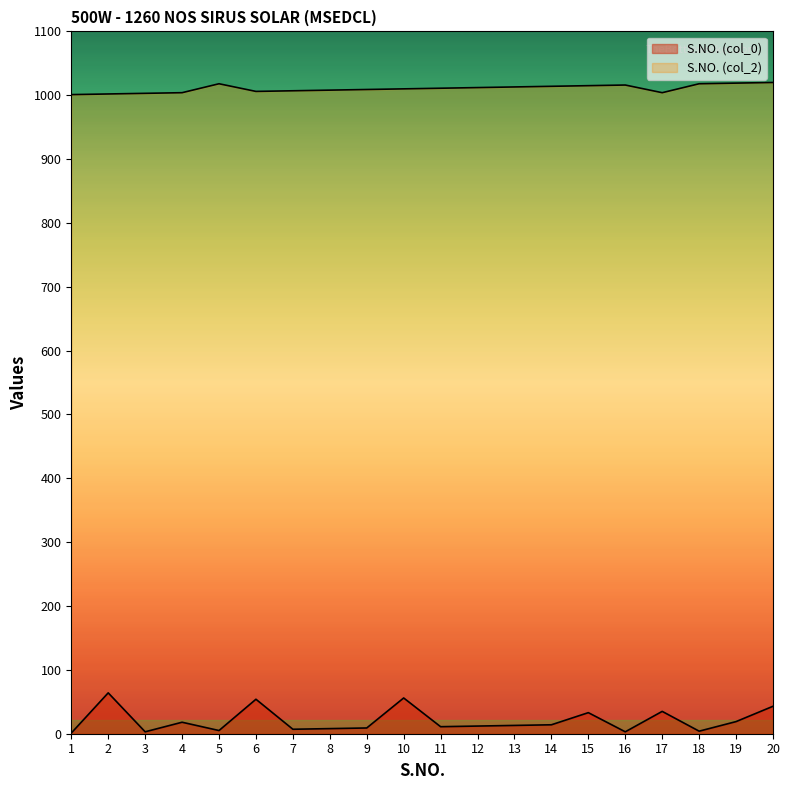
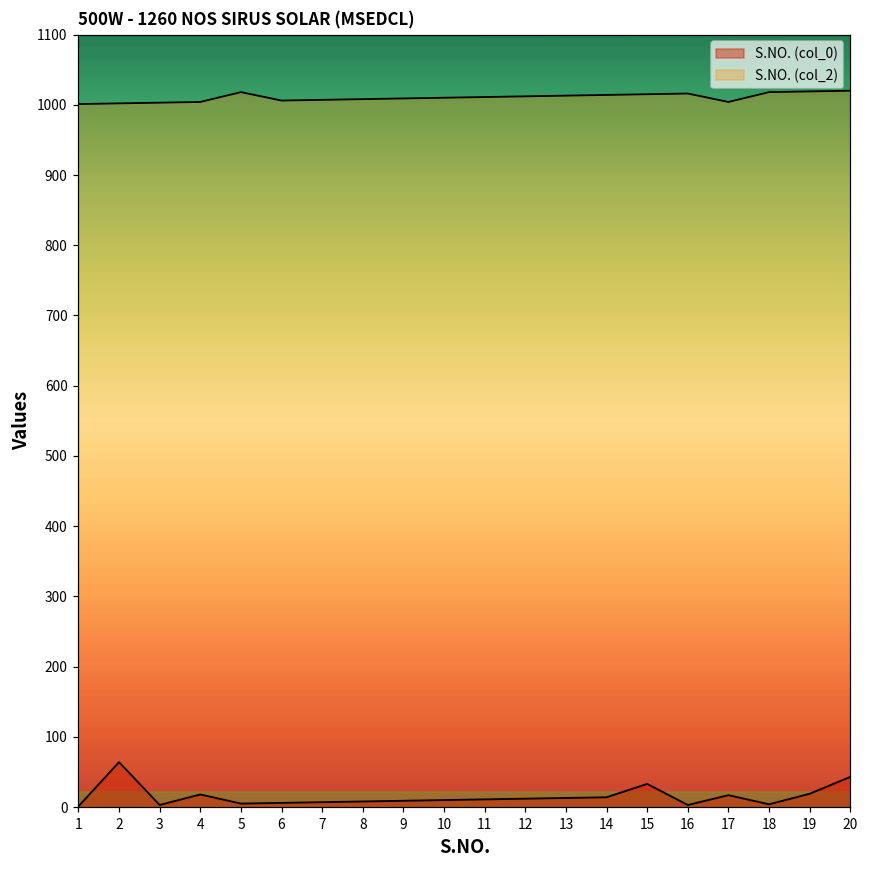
  {
    "S.NO. (col_0)": {
      "1": 0,
      "2": 60,
      "3": 0,
      "4": 20,
      "5": 10,
-     "6": 50,
+     "6": 10,
      "7": 10,
      "8": 10,
      "9": 10,
-     "10": 60,
+     "10": 10,
      "11": 10,
      "12": 10,
      "13": 10,
      "14": 10,
      "15": 30,
      "16": 0,
-     "17": 40,
+     "17": 20,
      "18": 0,
      "19": 20,
      "20": 40
    },
    "S.NO. (col_2)": {
      "1": 1000,
      "2": 1000,
      "3": 1000,
      "4": 1000,
      "5": 1020,
      "6": 1010,
      "7": 1010,
      "8": 1010,
      "9": 1010,
      "10": 1010,
      "11": 1010,
      "12": 1010,
      "13": 1010,
      "14": 1010,
      "15": 1020,
      "16": 1020,
      "17": 1000,
      "18": 1020,
      "19": 1020,
      "20": 1020
    }
  }
